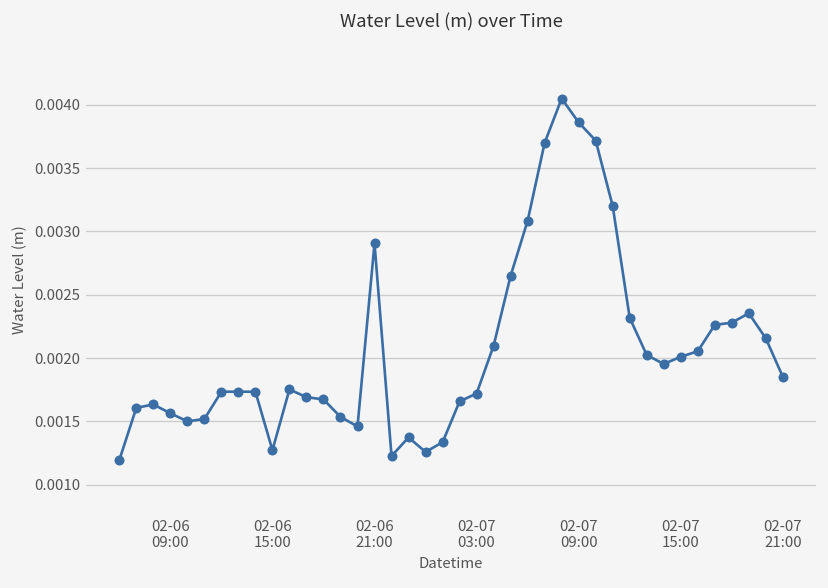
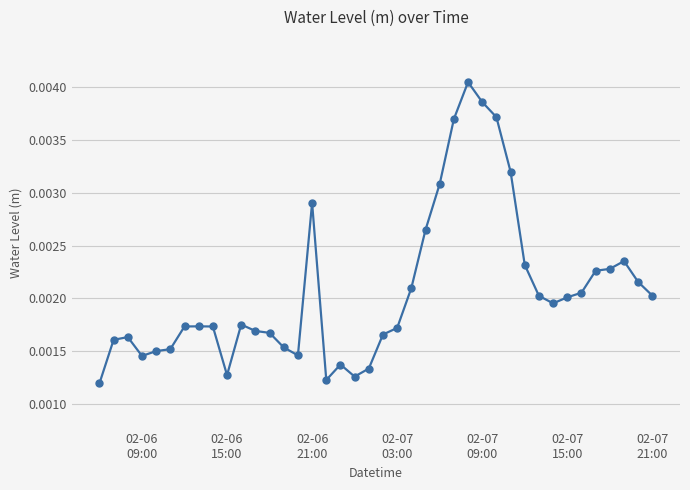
  {
-   "02-06 09:00": 0.00156,
+   "02-06 09:00": 0.00145,
    "02-06 15:00": 0.00127,
    "02-06 21:00": 0.00290,
    "02-07 03:00": 0.00172,
    "02-07 09:00": 0.00386,
    "02-07 15:00": 0.00201,
-   "02-07 21:00": 0.00185
+   "02-07 21:00": 0.00203
  }
